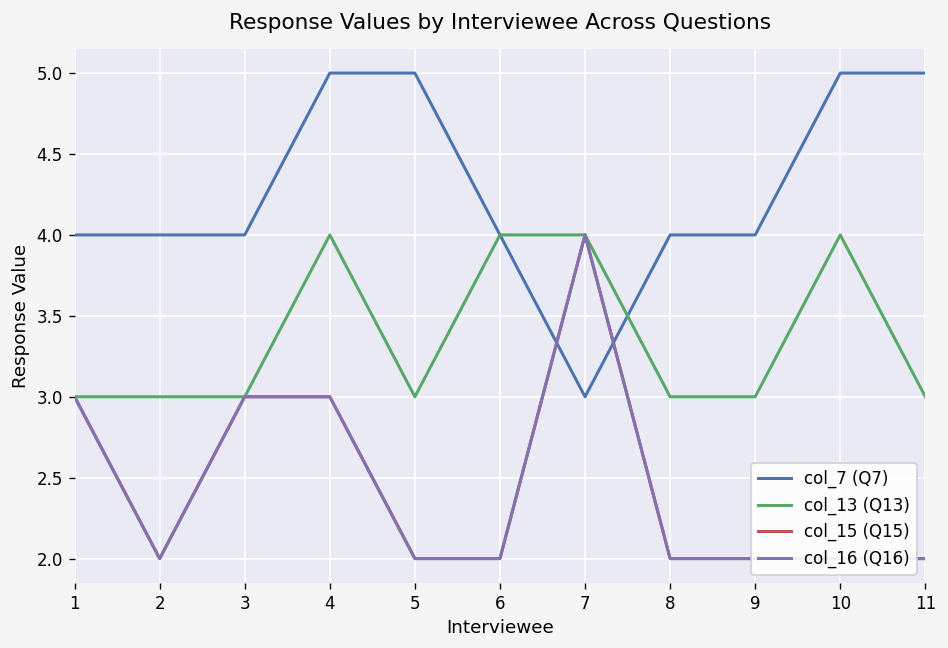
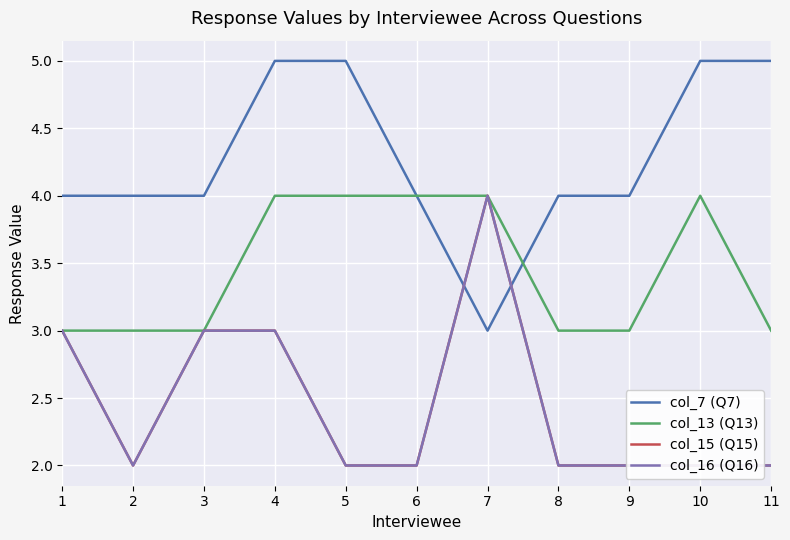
  {
    "col_13 (Q13)": {
      "2": 3,
      "4": 4,
-     "5": 3,
+     "5": 4,
      "8": 3,
      "9": 3,
      "10": 4,
      "11": 3
    }
  }
